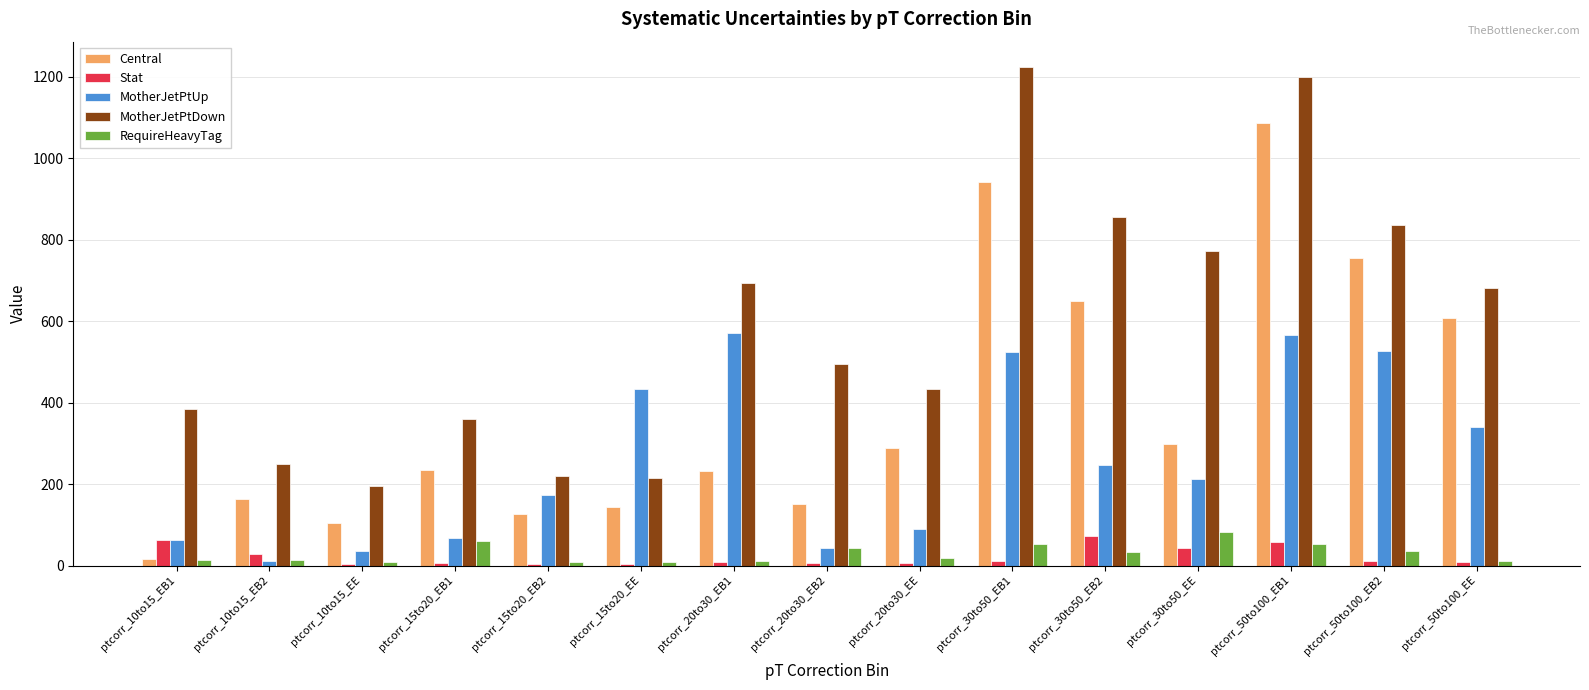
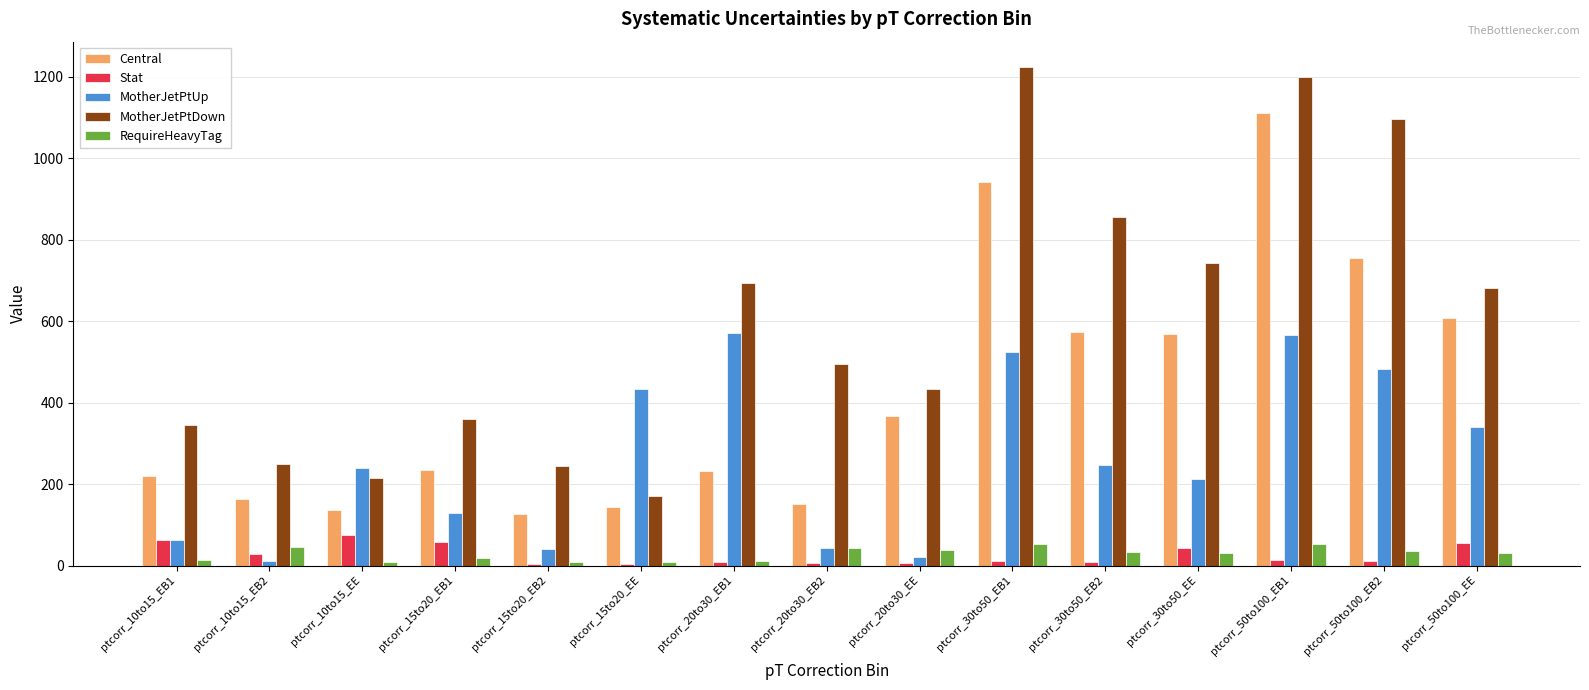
  {
    "Central": {
-     "ptcorr_10to15_EB1": 20,
+     "ptcorr_10to15_EB1": 220,
      "ptcorr_10to15_EB2": 160,
-     "ptcorr_10to15_EE": 110,
+     "ptcorr_10to15_EE": 140,
      "ptcorr_15to20_EB1": 230,
      "ptcorr_15to20_EB2": 130,
      "ptcorr_15to20_EE": 140,
      "ptcorr_20to30_EB1": 230,
      "ptcorr_20to30_EB2": 150,
-     "ptcorr_20to30_EE": 290,
+     "ptcorr_20to30_EE": 370,
      "ptcorr_30to50_EB1": 940,
-     "ptcorr_30to50_EB2": 650,
-     "ptcorr_30to50_EE": 300,
-     "ptcorr_50to100_EB1": 1090,
+     "ptcorr_30to50_EB2": 570,
+     "ptcorr_30to50_EE": 570,
+     "ptcorr_50to100_EB1": 1110,
      "ptcorr_50to100_EB2": 760,
      "ptcorr_50to100_EE": 610
    },
    "Stat": {
      "ptcorr_10to15_EB1": 60,
      "ptcorr_10to15_EB2": 30,
-     "ptcorr_10to15_EE": 0,
-     "ptcorr_15to20_EB1": 10,
+     "ptcorr_10to15_EE": 70,
+     "ptcorr_15to20_EB1": 60,
      "ptcorr_20to30_EB1": 10,
      "ptcorr_20to30_EB2": 10,
      "ptcorr_20to30_EE": 10,
      "ptcorr_30to50_EB1": 10,
-     "ptcorr_30to50_EB2": 70,
+     "ptcorr_30to50_EB2": 10,
      "ptcorr_30to50_EE": 40,
-     "ptcorr_50to100_EB1": 60,
+     "ptcorr_50to100_EB1": 10,
      "ptcorr_50to100_EB2": 10,
-     "ptcorr_50to100_EE": 10
+     "ptcorr_50to100_EE": 60
    },
    "MotherJetPtUp": {
      "ptcorr_10to15_EB1": 60,
      "ptcorr_10to15_EB2": 10,
-     "ptcorr_10to15_EE": 40,
-     "ptcorr_15to20_EB1": 70,
-     "ptcorr_15to20_EB2": 170,
+     "ptcorr_10to15_EE": 240,
+     "ptcorr_15to20_EB1": 130,
+     "ptcorr_15to20_EB2": 40,
      "ptcorr_15to20_EE": 430,
      "ptcorr_20to30_EB1": 570,
      "ptcorr_20to30_EB2": 40,
-     "ptcorr_20to30_EE": 90,
+     "ptcorr_20to30_EE": 20,
      "ptcorr_30to50_EB1": 530,
      "ptcorr_30to50_EB2": 250,
      "ptcorr_30to50_EE": 210,
      "ptcorr_50to100_EB1": 570,
-     "ptcorr_50to100_EB2": 530,
+     "ptcorr_50to100_EB2": 480,
      "ptcorr_50to100_EE": 340
    },
    "MotherJetPtDown": {
-     "ptcorr_10to15_EB1": 380,
+     "ptcorr_10to15_EB1": 350,
      "ptcorr_10to15_EB2": 250,
-     "ptcorr_10to15_EE": 190,
+     "ptcorr_10to15_EE": 210,
      "ptcorr_15to20_EB1": 360,
-     "ptcorr_15to20_EB2": 220,
-     "ptcorr_15to20_EE": 220,
+     "ptcorr_15to20_EB2": 240,
+     "ptcorr_15to20_EE": 170,
      "ptcorr_20to30_EB1": 690,
      "ptcorr_20to30_EB2": 500,
      "ptcorr_20to30_EE": 430,
      "ptcorr_30to50_EB1": 1220,
      "ptcorr_30to50_EB2": 860,
-     "ptcorr_30to50_EE": 770,
+     "ptcorr_30to50_EE": 740,
      "ptcorr_50to100_EB1": 1200,
-     "ptcorr_50to100_EB2": 840,
+     "ptcorr_50to100_EB2": 1100,
      "ptcorr_50to100_EE": 680
    },
    "RequireHeavyTag": {
      "ptcorr_10to15_EB1": 10,
-     "ptcorr_10to15_EB2": 10,
+     "ptcorr_10to15_EB2": 50,
      "ptcorr_10to15_EE": 10,
-     "ptcorr_15to20_EB1": 60,
+     "ptcorr_15to20_EB1": 20,
      "ptcorr_15to20_EB2": 10,
      "ptcorr_15to20_EE": 10,
      "ptcorr_20to30_EB1": 10,
      "ptcorr_20to30_EB2": 40,
-     "ptcorr_20to30_EE": 20,
+     "ptcorr_20to30_EE": 40,
      "ptcorr_30to50_EB1": 50,
      "ptcorr_30to50_EB2": 30,
-     "ptcorr_30to50_EE": 80,
+     "ptcorr_30to50_EE": 30,
      "ptcorr_50to100_EB1": 50,
      "ptcorr_50to100_EB2": 40,
-     "ptcorr_50to100_EE": 10
+     "ptcorr_50to100_EE": 30
    }
  }
